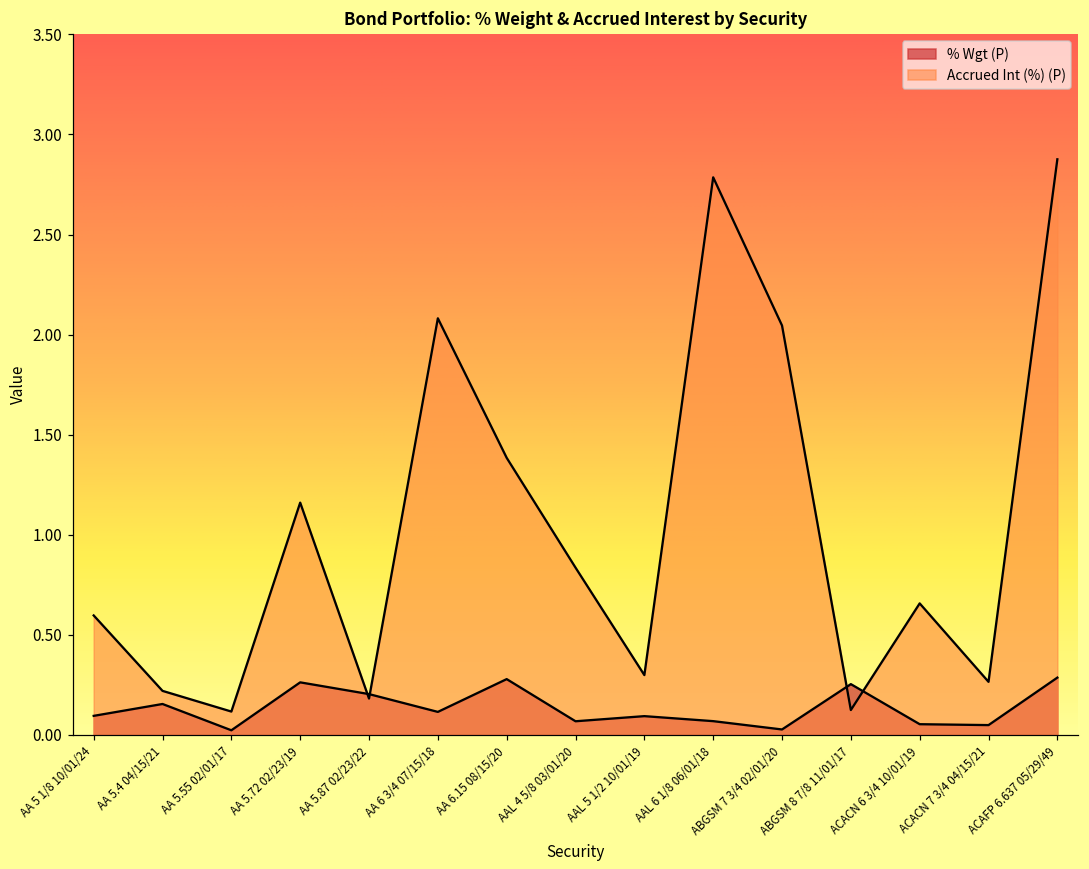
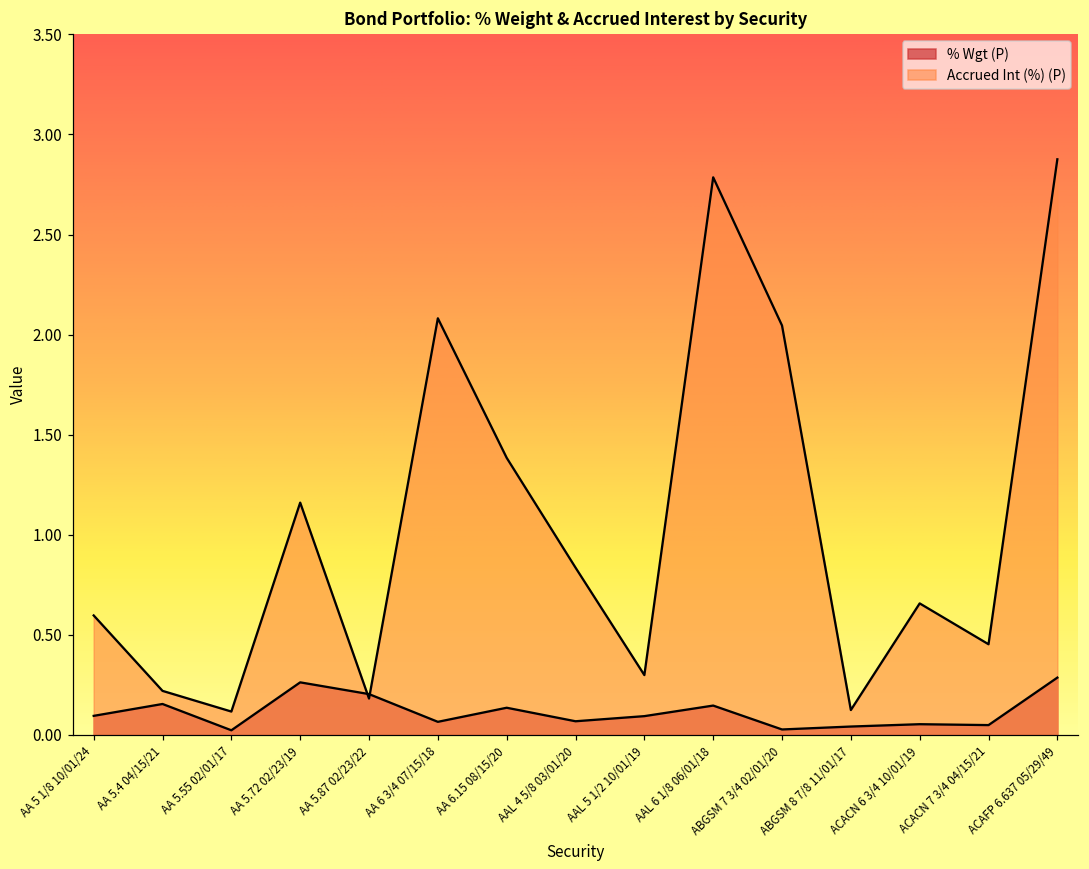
  {
    "% Wgt (P)": {
      "AA 5 1/8 10/01/24": 0.09,
      "AA 5.4 04/15/21": 0.15,
      "AA 5.55 02/01/17": 0.02,
      "AA 5.72 02/23/19": 0.26,
      "AA 5.87 02/23/22": 0.20,
-     "AA 6 3/4 07/15/18": 0.11,
-     "AA 6.15 08/15/20": 0.28,
+     "AA 6 3/4 07/15/18": 0.06,
+     "AA 6.15 08/15/20": 0.13,
      "AAL 4 5/8 03/01/20": 0.07,
      "AAL 5 1/2 10/01/19": 0.09,
-     "AAL 6 1/8 06/01/18": 0.07,
+     "AAL 6 1/8 06/01/18": 0.15,
      "ABGSM 7 3/4 02/01/20": 0.03,
-     "ABGSM 8 7/8 11/01/17": 0.25,
+     "ABGSM 8 7/8 11/01/17": 0.04,
      "ACACN 6 3/4 10/01/19": 0.05,
      "ACACN 7 3/4 04/15/21": 0.05,
      "ACAFP 6.637 05/29/49": 0.29
    },
    "Accrued Int (%) (P)": {
      "AA 5 1/8 10/01/24": 0.60,
      "AA 5.4 04/15/21": 0.22,
      "AA 5.55 02/01/17": 0.12,
      "AA 5.72 02/23/19": 1.16,
      "AA 5.87 02/23/22": 0.18,
      "AA 6 3/4 07/15/18": 2.08,
      "AA 6.15 08/15/20": 1.38,
      "AAL 4 5/8 03/01/20": 0.84,
      "AAL 5 1/2 10/01/19": 0.30,
      "AAL 6 1/8 06/01/18": 2.79,
      "ABGSM 7 3/4 02/01/20": 2.05,
      "ABGSM 8 7/8 11/01/17": 0.12,
      "ACACN 6 3/4 10/01/19": 0.66,
-     "ACACN 7 3/4 04/15/21": 0.26,
+     "ACACN 7 3/4 04/15/21": 0.45,
      "ACAFP 6.637 05/29/49": 2.88
    }
  }
